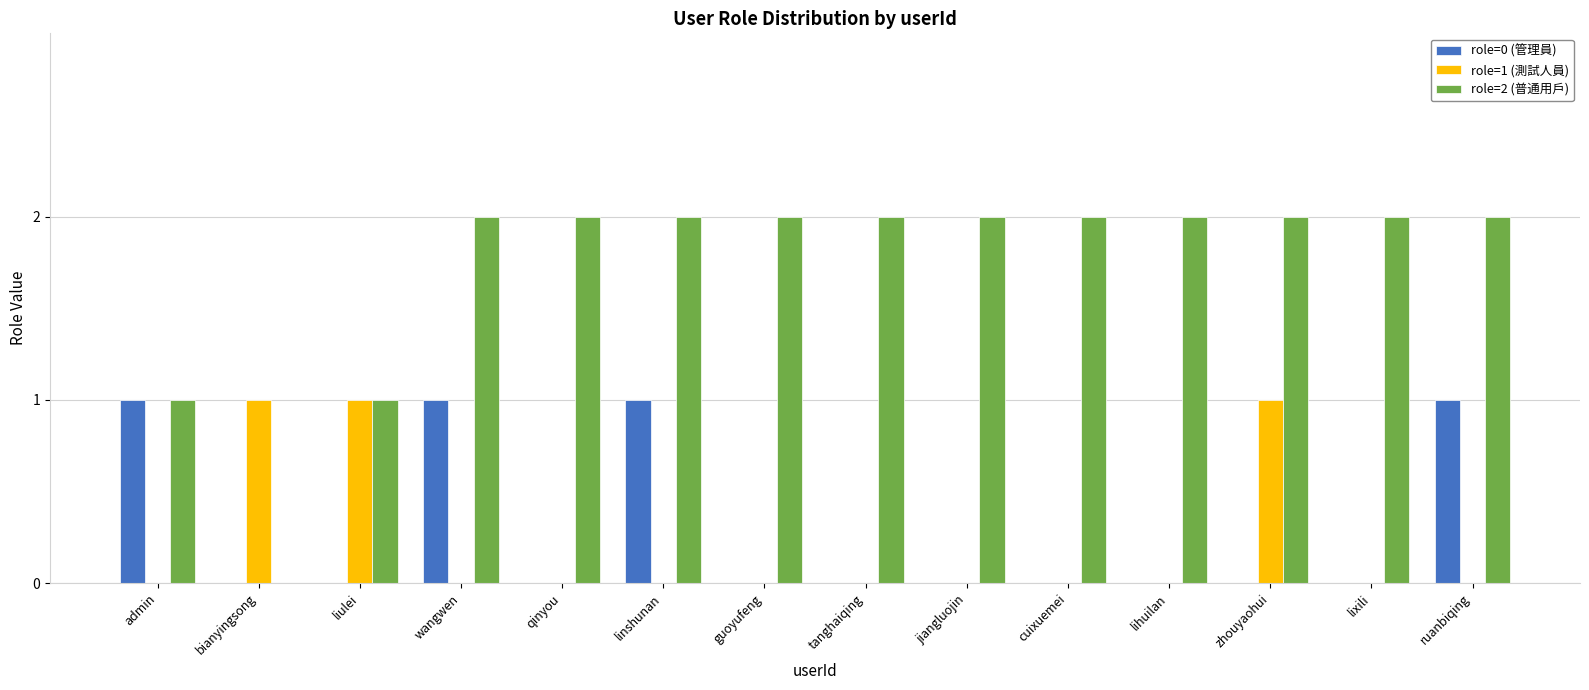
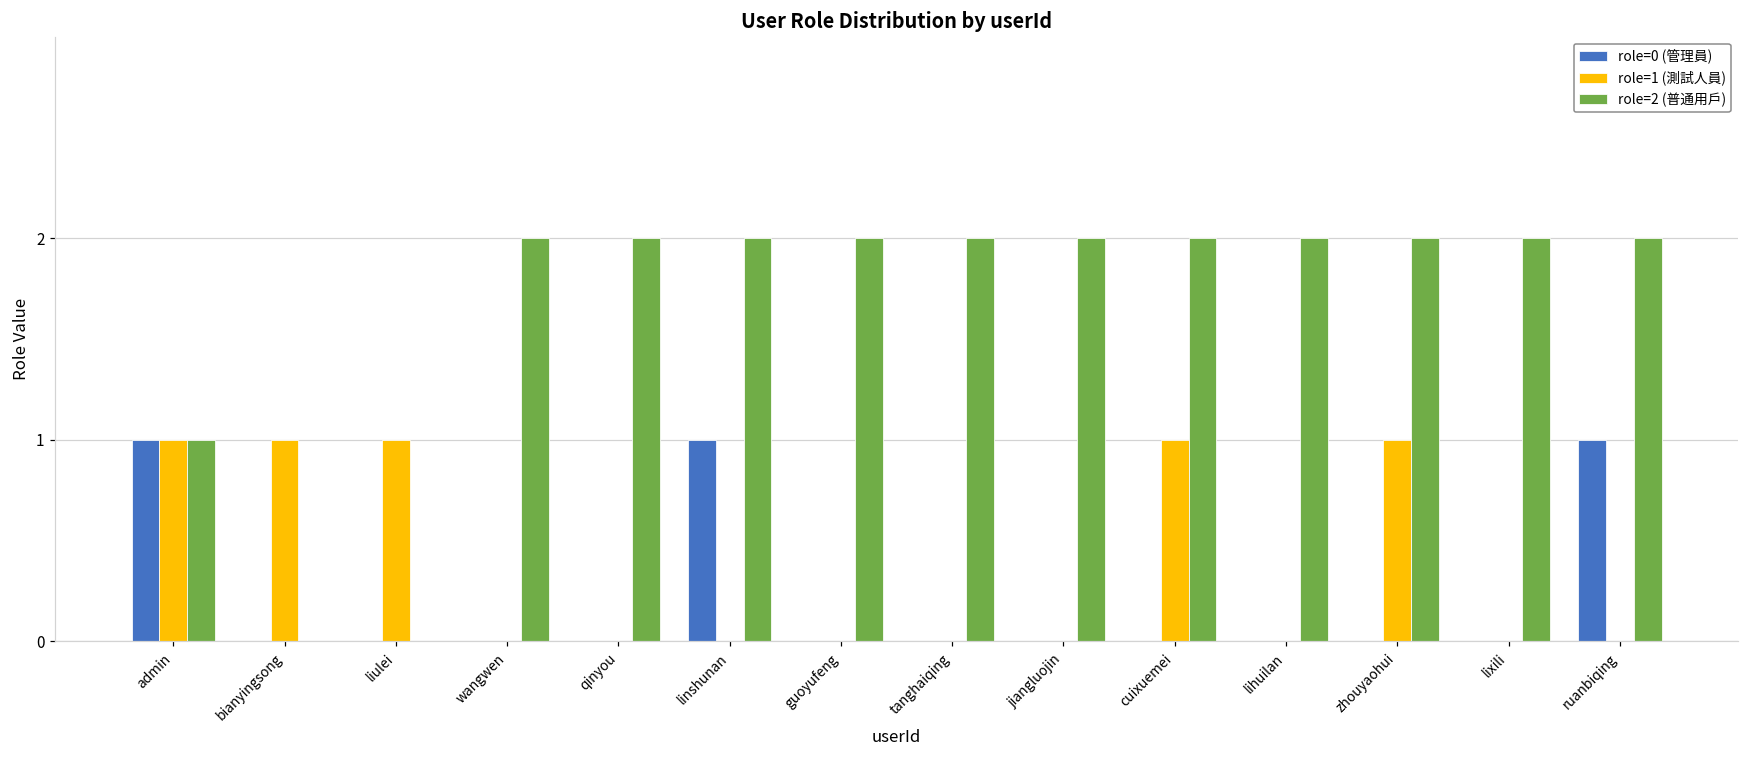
  {
    "role=0 (管理員)": {
      "admin": 1,
      "bianyingsong": 0,
      "liulei": 0,
-     "wangwen": 1,
+     "wangwen": 0,
      "qinyou": 0,
      "linshunan": 1,
      "guoyufeng": 0,
      "tanghaiqing": 0,
      "jiangluojin": 0,
      "cuixuemei": 0,
      "lihuilan": 0,
      "zhouyaohui": 0,
      "lixili": 0,
      "ruanbiqing": 1
    },
    "role=1 (測試人員)": {
-     "admin": 0,
+     "admin": 1,
      "bianyingsong": 1,
      "liulei": 1,
      "wangwen": 0,
      "qinyou": 0,
      "linshunan": 0,
      "guoyufeng": 0,
      "tanghaiqing": 0,
      "jiangluojin": 0,
-     "cuixuemei": 0,
+     "cuixuemei": 1,
      "lihuilan": 0,
      "zhouyaohui": 1,
      "lixili": 0,
      "ruanbiqing": 0
    },
    "role=2 (普通用戶)": {
      "admin": 1,
      "bianyingsong": 0,
-     "liulei": 1,
+     "liulei": 0,
      "wangwen": 2,
      "qinyou": 2,
      "linshunan": 2,
      "guoyufeng": 2,
      "tanghaiqing": 2,
      "jiangluojin": 2,
      "cuixuemei": 2,
      "lihuilan": 2,
      "zhouyaohui": 2,
      "lixili": 2,
      "ruanbiqing": 2
    }
  }
